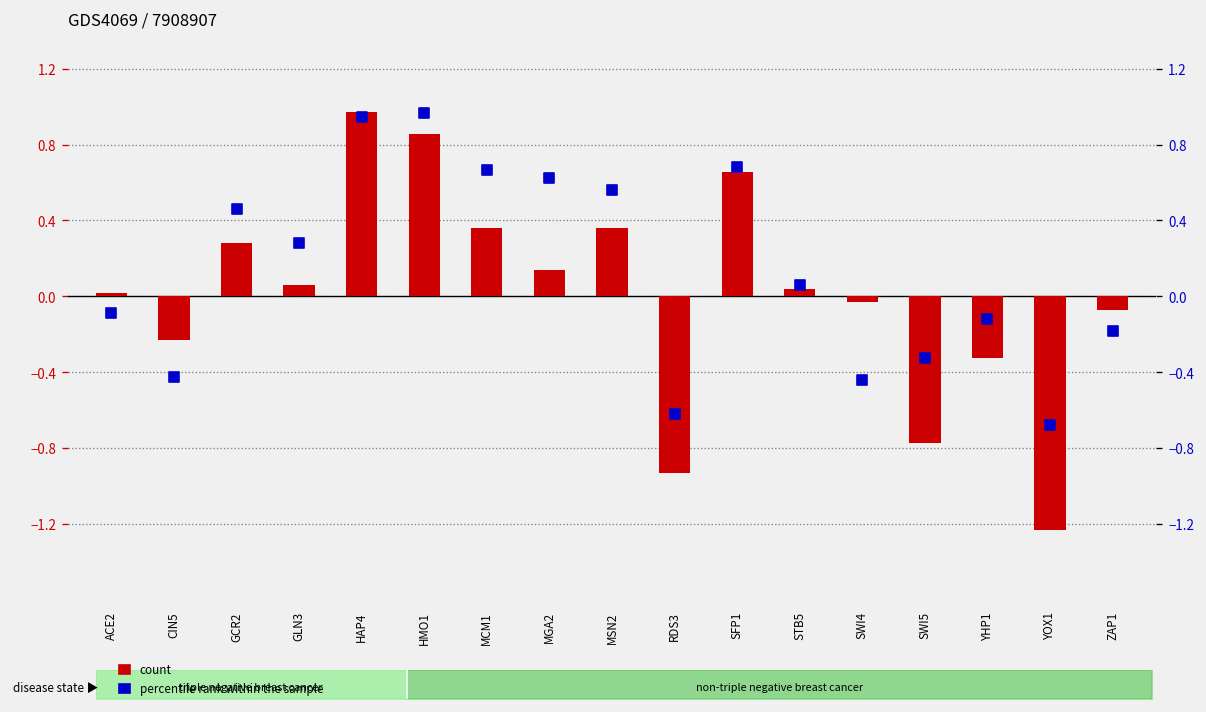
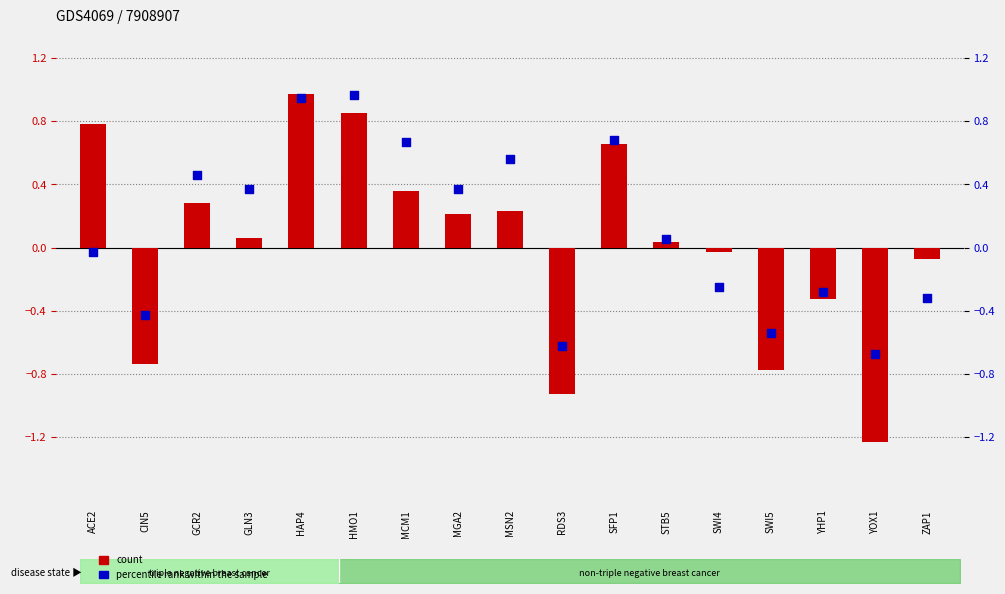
  {
    "count": {
-     "ACE2": 0.02,
-     "CIN5": -0.23,
+     "ACE2": 0.78,
+     "CIN5": -0.74,
      "GCR2": 0.28,
      "GLN3": 0.06,
      "HAP4": 0.97,
      "HMO1": 0.85,
      "MCM1": 0.36,
-     "MGA2": 0.14,
-     "MSN2": 0.36,
+     "MGA2": 0.21,
+     "MSN2": 0.23,
      "RDS3": -0.93,
      "SFP1": 0.66,
      "STB5": 0.04,
      "SWI4": -0.03,
      "SWI5": -0.78,
      "YHP1": -0.33,
      "YOX1": -1.23,
      "ZAP1": -0.07
    },
    "percentile rank within the sample": {
-     "ACE2": -0.09,
-     "GLN3": 0.28,
-     "MGA2": 0.62,
-     "SWI4": -0.44,
-     "SWI5": -0.32,
-     "YHP1": -0.12,
-     "ZAP1": -0.18
+     "ACE2": -0.03,
+     "GLN3": 0.37,
+     "MGA2": 0.37,
+     "SWI4": -0.25,
+     "SWI5": -0.54,
+     "YHP1": -0.28,
+     "ZAP1": -0.32
    }
  }
